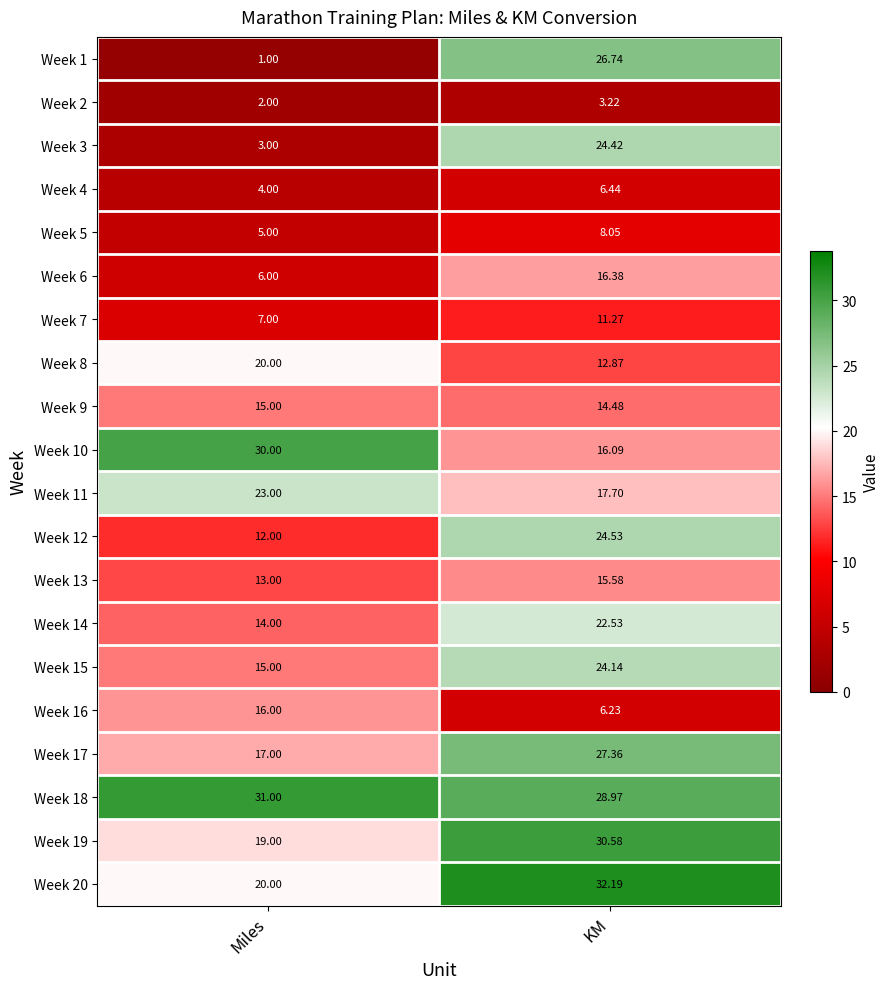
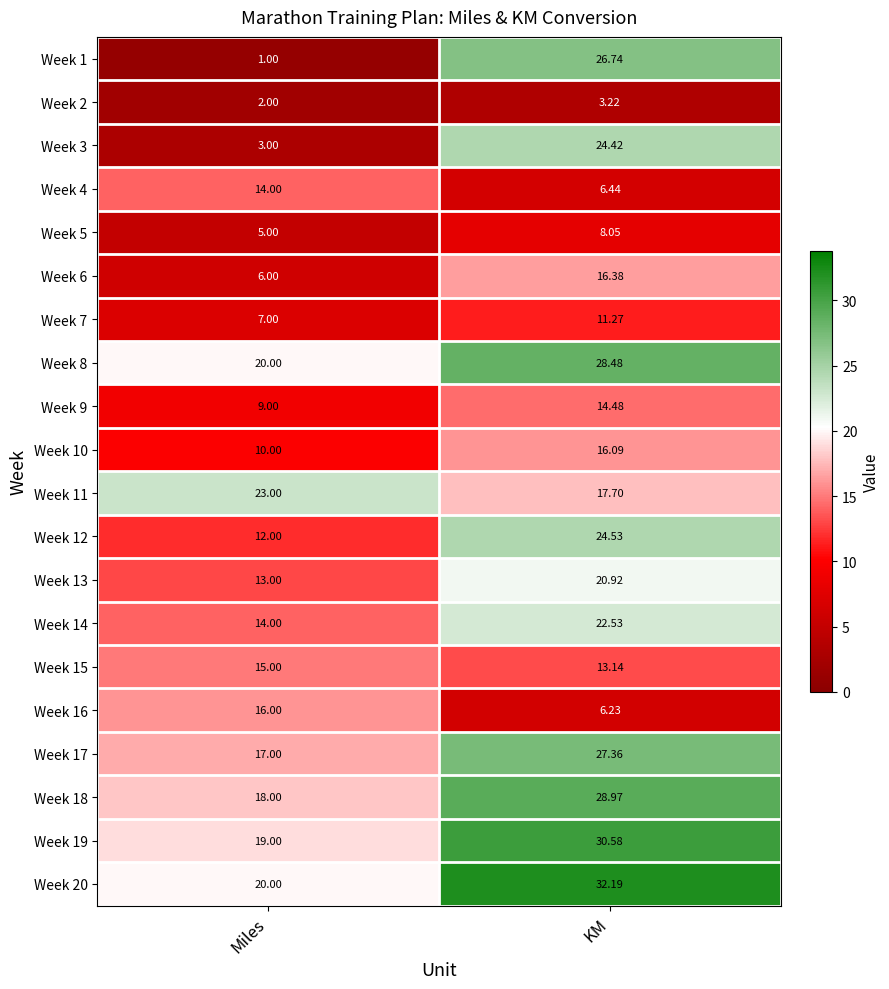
  {
    "Week 1": {
      "Miles": 1.00,
      "KM": 26.74
    },
    "Week 2": {
      "Miles": 2.00,
      "KM": 3.22
    },
    "Week 3": {
      "Miles": 3.00,
      "KM": 24.42
    },
    "Week 4": {
-     "Miles": 4.00,
+     "Miles": 14.00,
      "KM": 6.44
    },
    "Week 5": {
      "Miles": 5.00,
      "KM": 8.05
    },
    "Week 6": {
      "Miles": 6.00,
      "KM": 16.38
    },
    "Week 7": {
      "Miles": 7.00,
      "KM": 11.27
    },
    "Week 8": {
      "Miles": 20.00,
-     "KM": 12.87
+     "KM": 28.48
    },
    "Week 9": {
-     "Miles": 15.00,
+     "Miles": 9.00,
      "KM": 14.48
    },
    "Week 10": {
-     "Miles": 30.00,
+     "Miles": 10.00,
      "KM": 16.09
    },
    "Week 11": {
      "Miles": 23.00,
      "KM": 17.70
    },
    "Week 12": {
      "Miles": 12.00,
      "KM": 24.53
    },
    "Week 13": {
      "Miles": 13.00,
-     "KM": 15.58
+     "KM": 20.92
    },
    "Week 14": {
      "Miles": 14.00,
      "KM": 22.53
    },
    "Week 15": {
      "Miles": 15.00,
-     "KM": 24.14
+     "KM": 13.14
    },
    "Week 16": {
      "Miles": 16.00,
      "KM": 6.23
    },
    "Week 17": {
      "Miles": 17.00,
      "KM": 27.36
    },
    "Week 18": {
-     "Miles": 31.00,
+     "Miles": 18.00,
      "KM": 28.97
    },
    "Week 19": {
      "Miles": 19.00,
      "KM": 30.58
    },
    "Week 20": {
      "Miles": 20.00,
      "KM": 32.19
    }
  }
